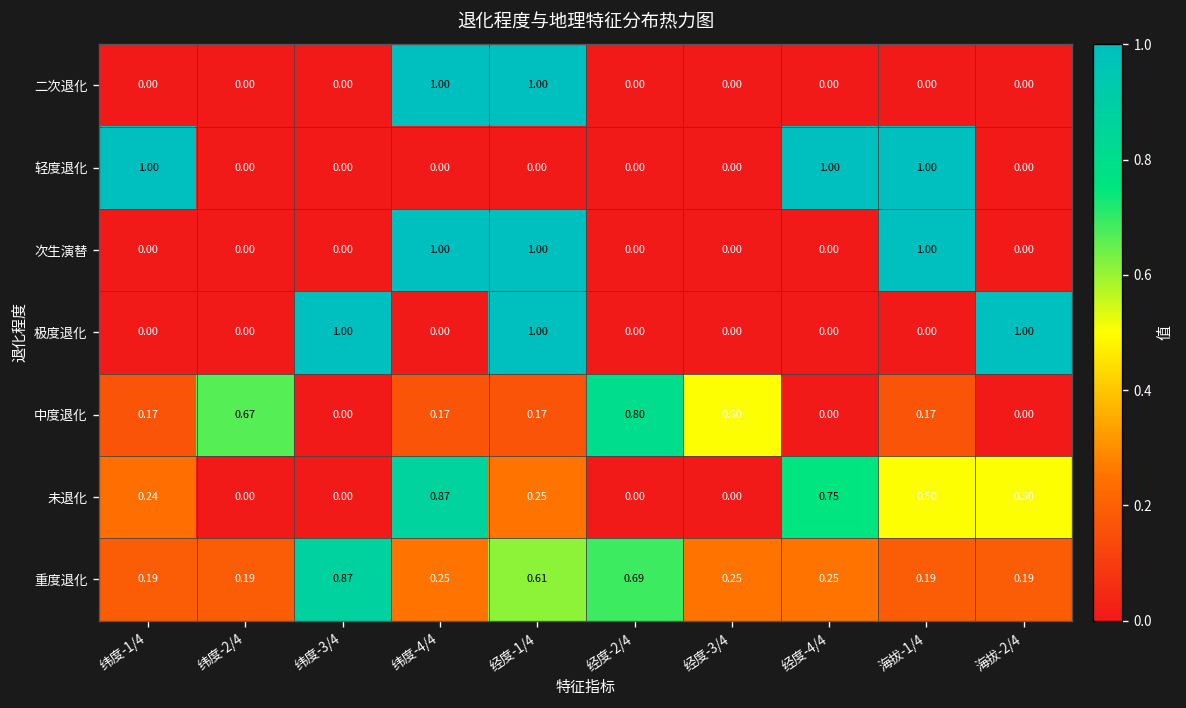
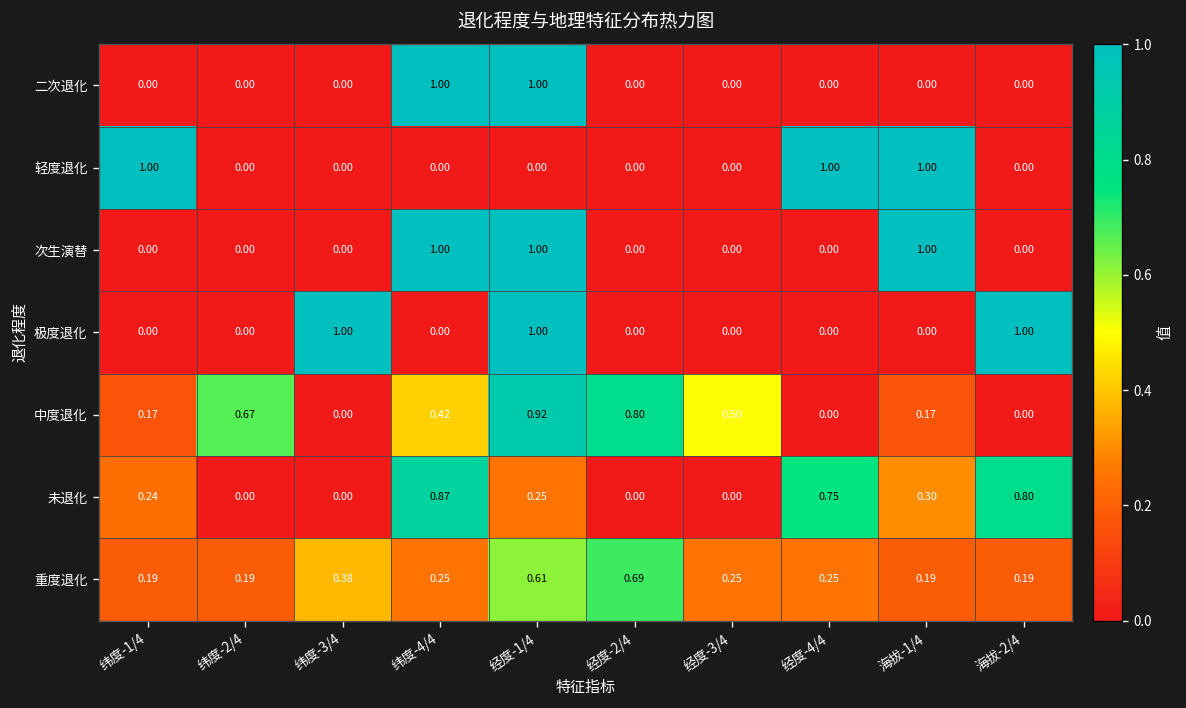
  {
    "二次退化": {
      "纬度-1/4": 0.00,
      "纬度-2/4": 0.00,
      "纬度-3/4": 0.00,
      "纬度-4/4": 1.00,
      "经度-1/4": 1.00,
      "经度-2/4": 0.00,
      "经度-3/4": 0.00,
      "经度-4/4": 0.00,
      "海拔-1/4": 0.00,
      "海拔-2/4": 0.00
    },
    "轻度退化": {
      "纬度-1/4": 1.00,
      "纬度-2/4": 0.00,
      "纬度-3/4": 0.00,
      "纬度-4/4": 0.00,
      "经度-1/4": 0.00,
      "经度-2/4": 0.00,
      "经度-3/4": 0.00,
      "经度-4/4": 1.00,
      "海拔-1/4": 1.00,
      "海拔-2/4": 0.00
    },
    "次生演替": {
      "纬度-1/4": 0.00,
      "纬度-2/4": 0.00,
      "纬度-3/4": 0.00,
      "纬度-4/4": 1.00,
      "经度-1/4": 1.00,
      "经度-2/4": 0.00,
      "经度-3/4": 0.00,
      "经度-4/4": 0.00,
      "海拔-1/4": 1.00,
      "海拔-2/4": 0.00
    },
    "极度退化": {
      "纬度-1/4": 0.00,
      "纬度-2/4": 0.00,
      "纬度-3/4": 1.00,
      "纬度-4/4": 0.00,
      "经度-1/4": 1.00,
      "经度-2/4": 0.00,
      "经度-3/4": 0.00,
      "经度-4/4": 0.00,
      "海拔-1/4": 0.00,
      "海拔-2/4": 1.00
    },
    "中度退化": {
      "纬度-1/4": 0.17,
      "纬度-2/4": 0.67,
      "纬度-3/4": 0.00,
-     "纬度-4/4": 0.17,
-     "经度-1/4": 0.17,
+     "纬度-4/4": 0.42,
+     "经度-1/4": 0.92,
      "经度-2/4": 0.80,
      "经度-3/4": 0.50,
      "经度-4/4": 0.00,
      "海拔-1/4": 0.17,
      "海拔-2/4": 0.00
    },
    "未退化": {
      "纬度-1/4": 0.24,
      "纬度-2/4": 0.00,
      "纬度-3/4": 0.00,
      "纬度-4/4": 0.87,
      "经度-1/4": 0.25,
      "经度-2/4": 0.00,
      "经度-3/4": 0.00,
      "经度-4/4": 0.75,
-     "海拔-1/4": 0.50,
-     "海拔-2/4": 0.50
+     "海拔-1/4": 0.30,
+     "海拔-2/4": 0.80
    },
    "重度退化": {
      "纬度-1/4": 0.19,
      "纬度-2/4": 0.19,
-     "纬度-3/4": 0.87,
+     "纬度-3/4": 0.38,
      "纬度-4/4": 0.25,
      "经度-1/4": 0.61,
      "经度-2/4": 0.69,
      "经度-3/4": 0.25,
      "经度-4/4": 0.25,
      "海拔-1/4": 0.19,
      "海拔-2/4": 0.19
    }
  }
